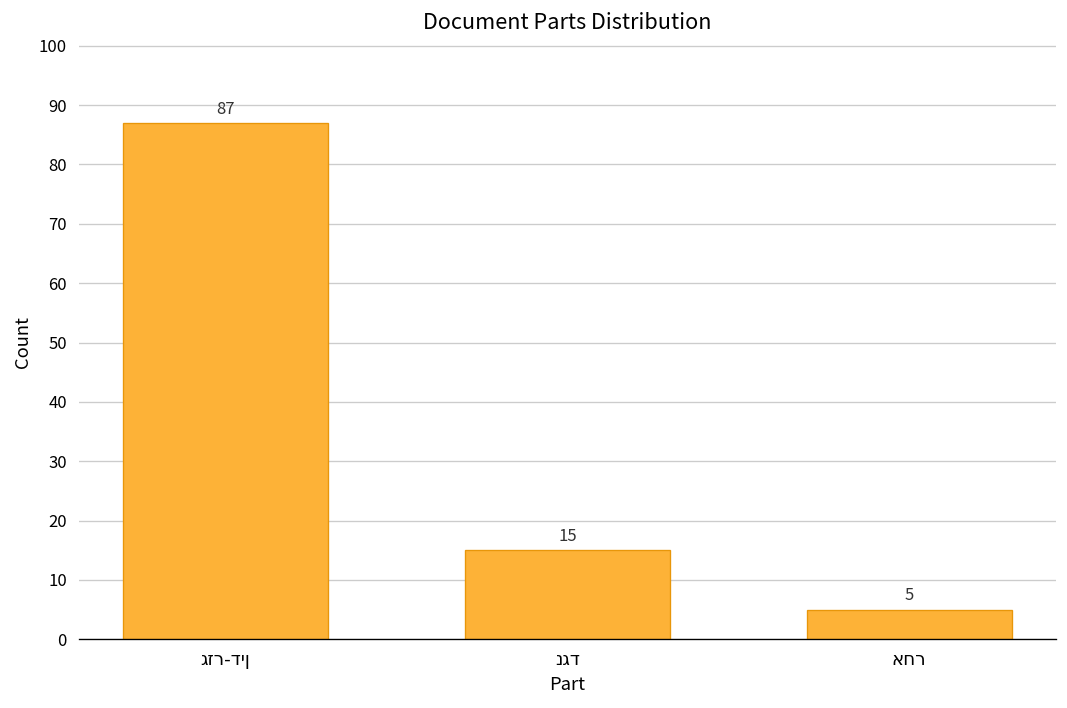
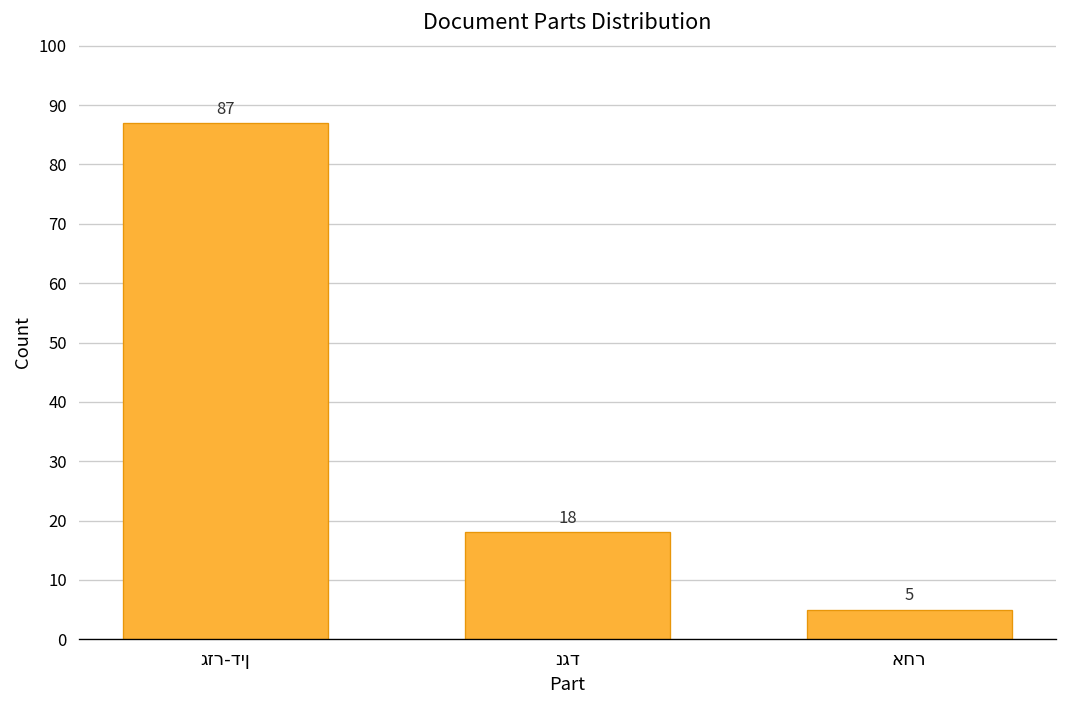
  {
    "גזר-דין": 87,
-   "נגד": 15,
+   "נגד": 18,
    "אחר": 5
  }
